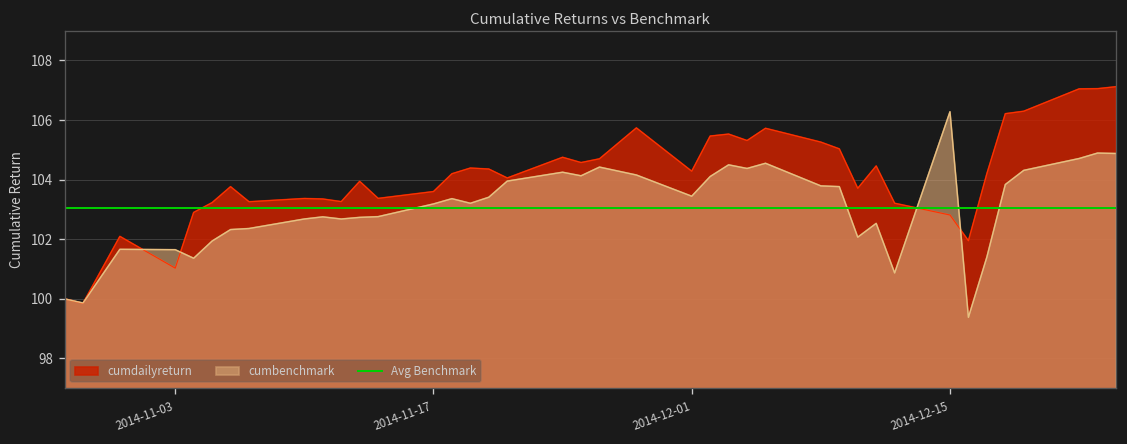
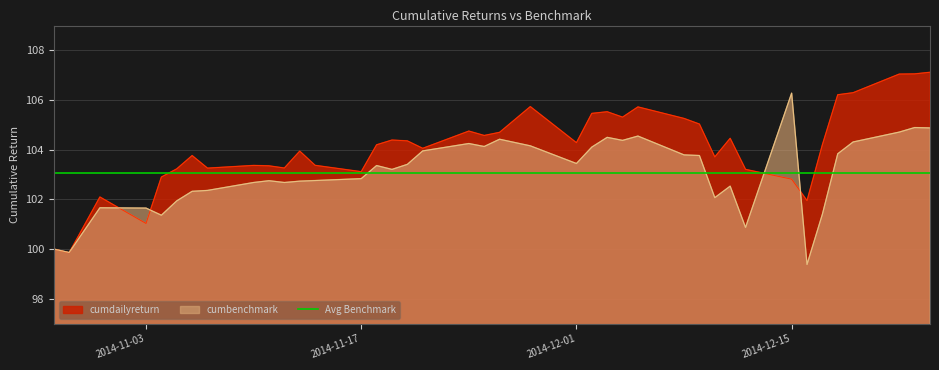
  {
    "cumdailyreturn": {
      "2014-11-03": 101.0,
-     "2014-11-17": 103.6,
+     "2014-11-17": 103.1,
      "2014-12-01": 104.3,
      "2014-12-15": 102.8
    },
    "cumbenchmark": {
      "2014-11-03": 101.7,
-     "2014-11-17": 103.2,
+     "2014-11-17": 102.8,
      "2014-12-01": 103.4,
      "2014-12-15": 106.3
    }
  }
